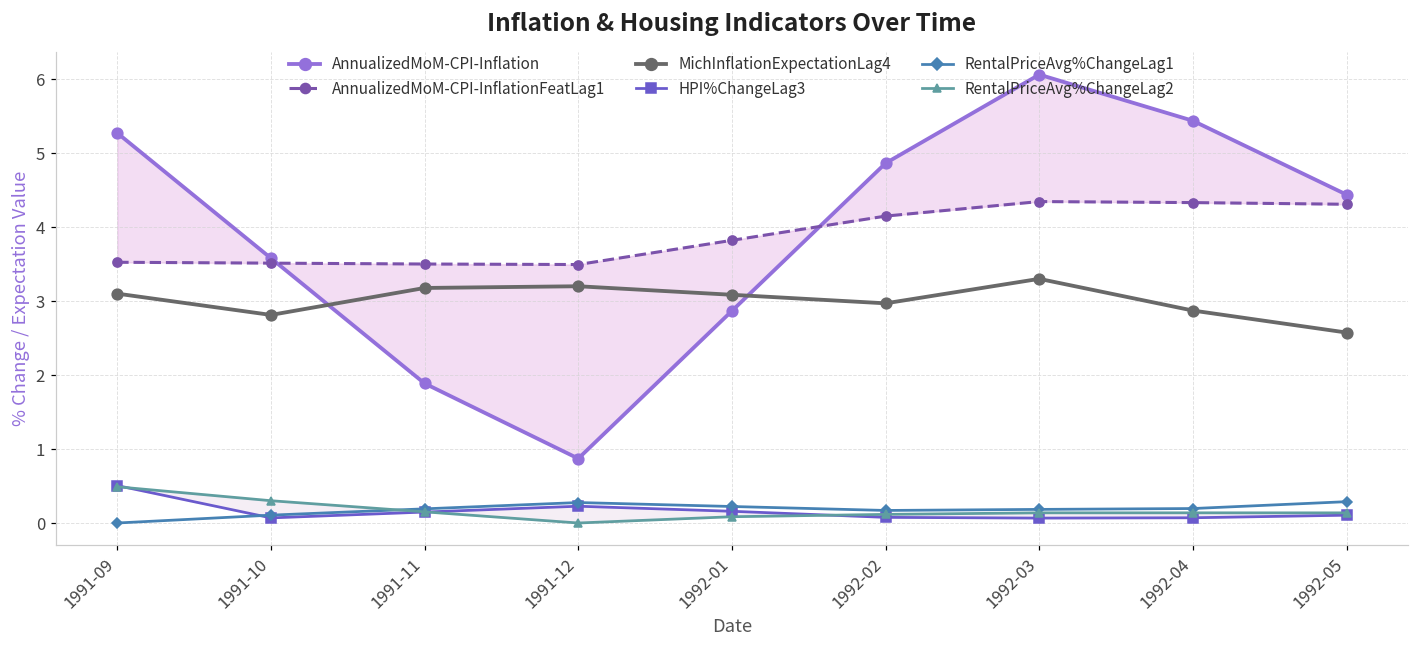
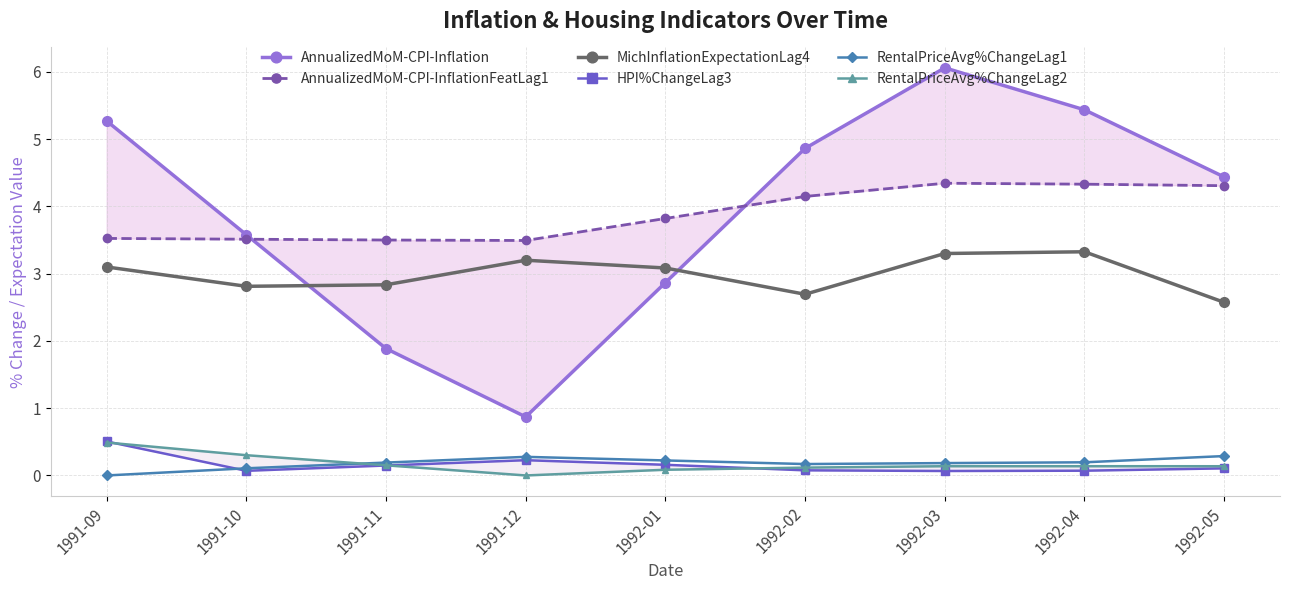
  {
    "MichInflationExpectationLag4": {
      "1991-09": 3.1,
      "1991-10": 2.8,
-     "1991-11": 3.2,
+     "1991-11": 2.8,
      "1991-12": 3.2,
      "1992-01": 3.1,
-     "1992-02": 3.0,
+     "1992-02": 2.7,
      "1992-03": 3.3,
-     "1992-04": 2.9,
+     "1992-04": 3.3,
      "1992-05": 2.6
    }
  }
